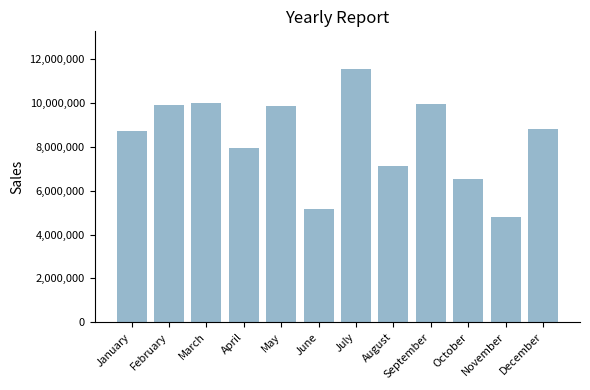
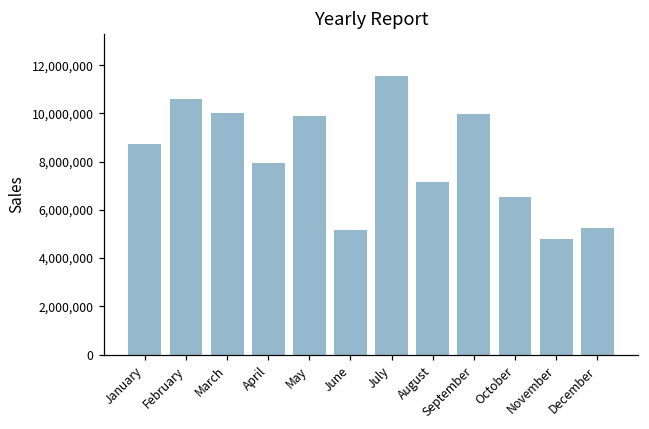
  {
    "January": "8,800,000",
-   "February": "9,900,000",
+   "February": "10,600,000",
    "March": "10,000,000",
    "April": "8,000,000",
    "May": "9,900,000",
    "June": "5,200,000",
    "July": "11,500,000",
    "August": "7,100,000",
    "September": "10,000,000",
    "October": "6,500,000",
    "November": "4,800,000",
-   "December": "8,800,000"
+   "December": "5,200,000"
  }
